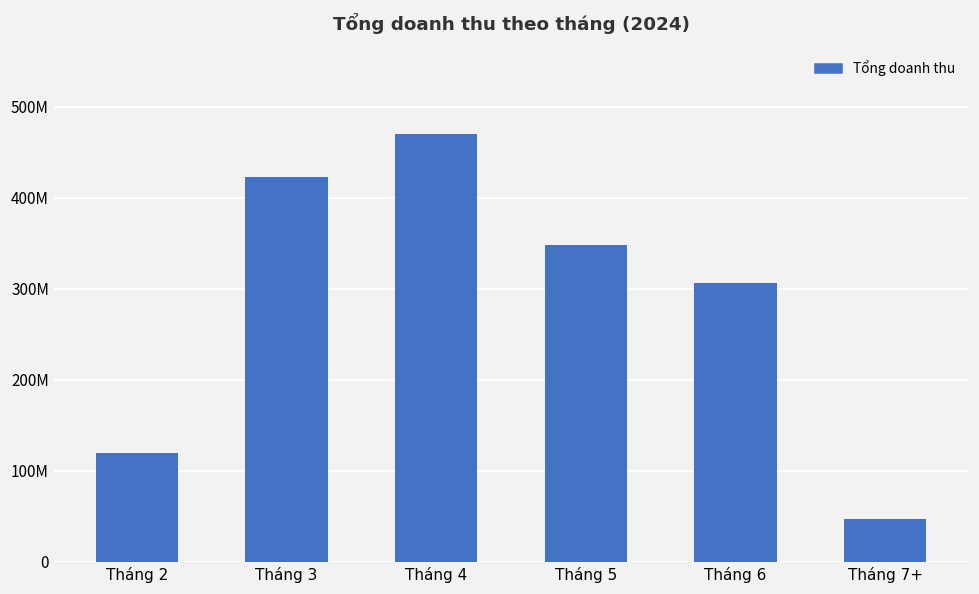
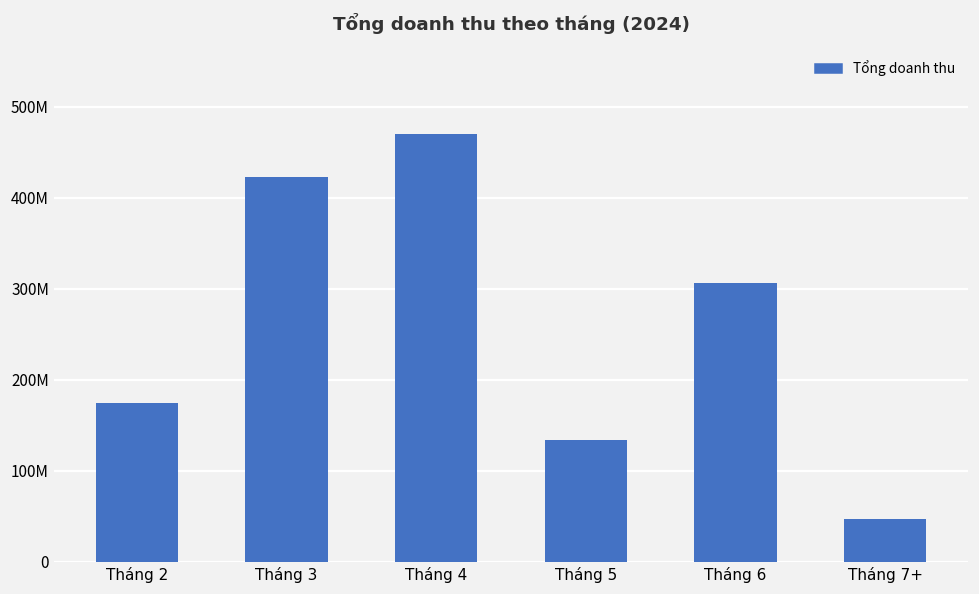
  {
-   "Tháng 2": 120000000,
+   "Tháng 2": 170000000,
    "Tháng 3": 420000000,
    "Tháng 4": 470000000,
-   "Tháng 5": 350000000,
+   "Tháng 5": 130000000,
    "Tháng 6": 310000000,
    "Tháng 7+": 50000000
  }
